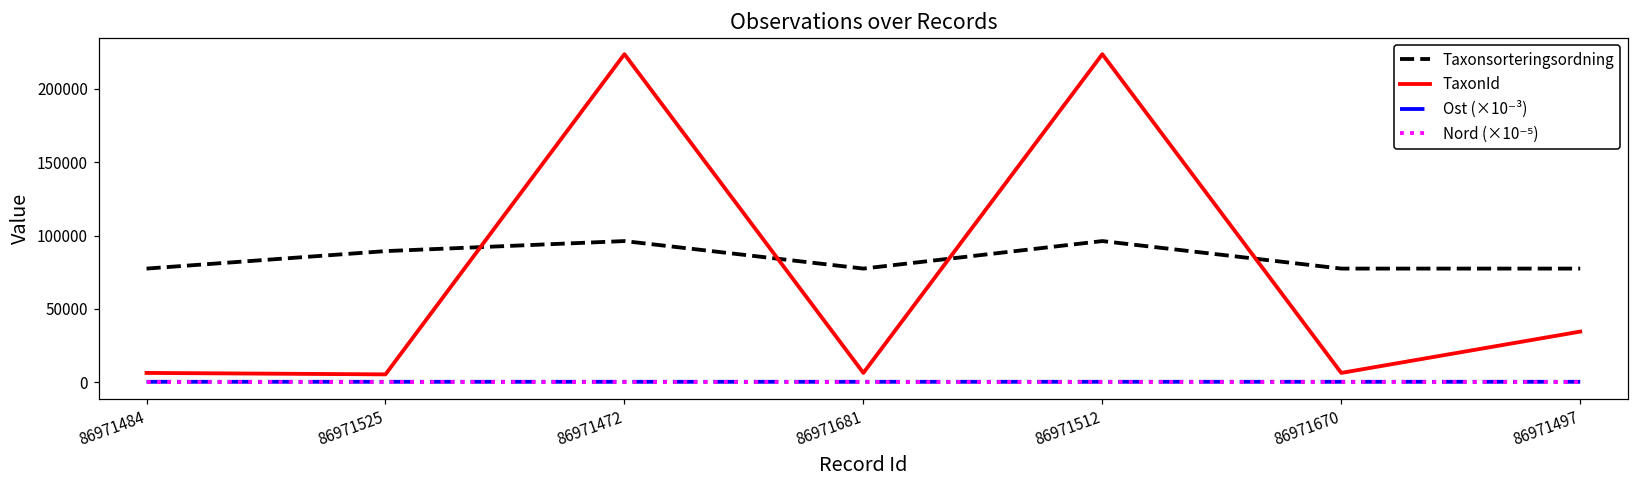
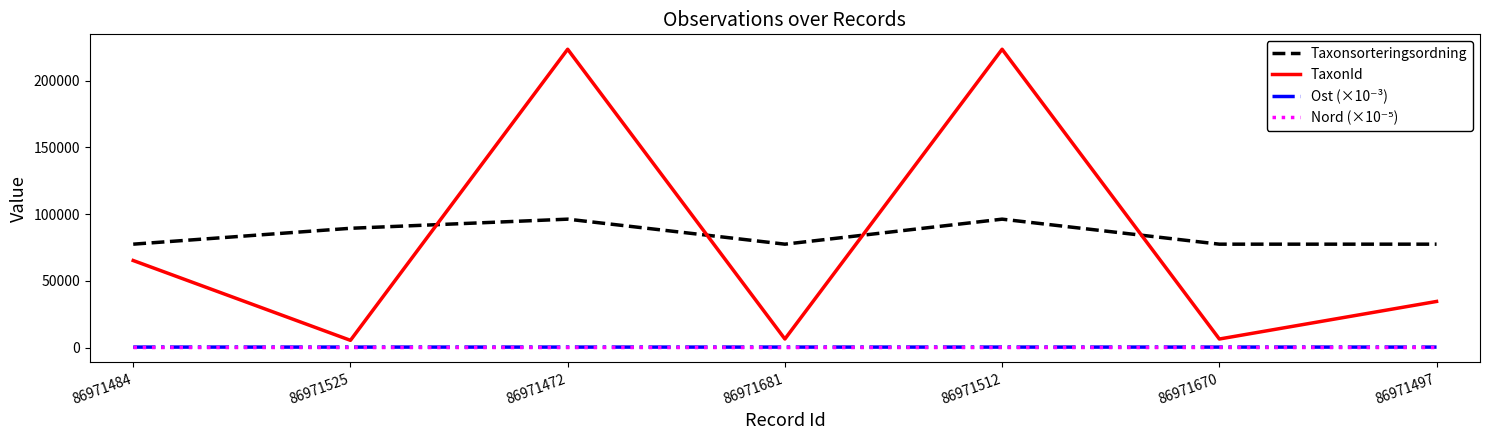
  {
    "Taxonsorteringsordning": {
      "86971484": 78000,
      "86971525": 89000,
      "86971472": 96000,
      "86971681": 78000,
      "86971512": 96000,
      "86971670": 78000,
      "86971497": 78000
    },
    "TaxonId": {
-     "86971484": 6000,
+     "86971484": 65000,
      "86971525": 5000,
      "86971472": 224000,
      "86971681": 6000,
      "86971512": 224000,
      "86971670": 6000,
      "86971497": 35000
    }
  }
